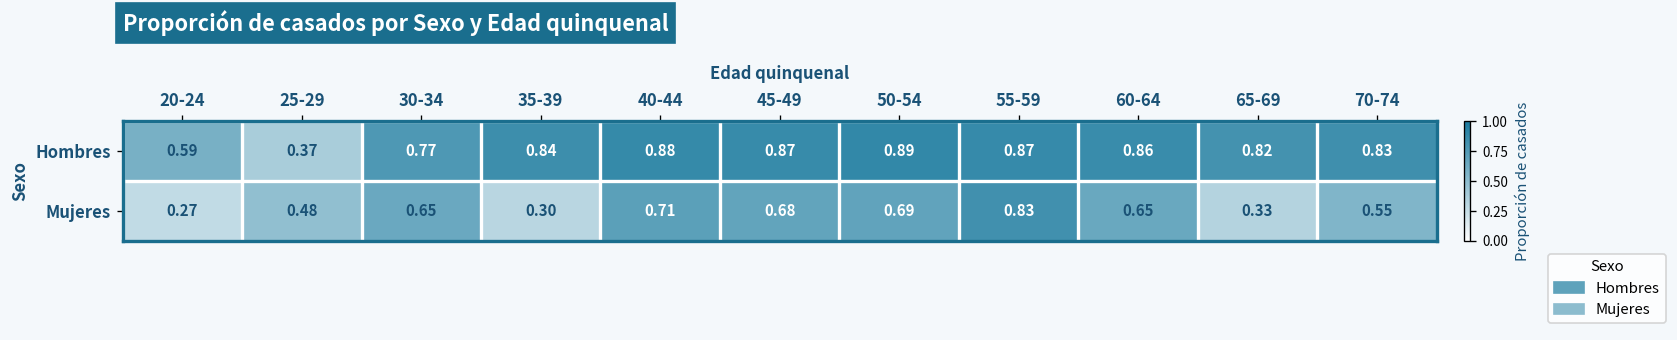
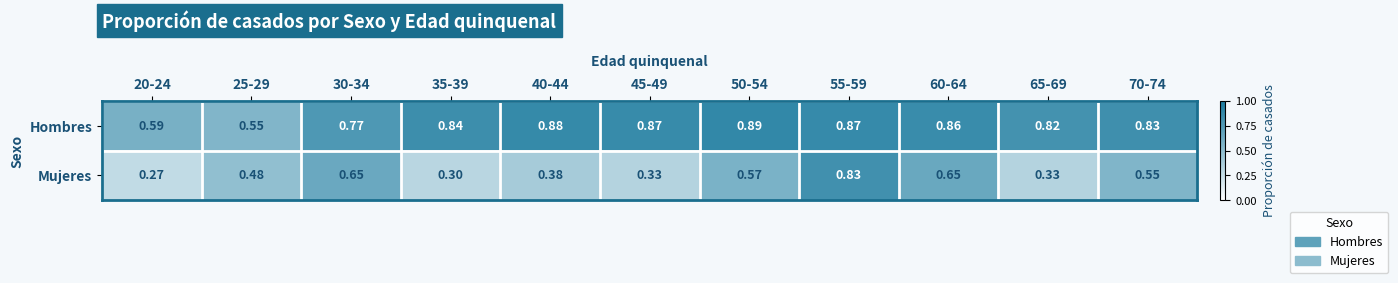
  {
    "Hombres": {
      "20-24": 0.59,
-     "25-29": 0.37,
+     "25-29": 0.55,
      "30-34": 0.77,
      "35-39": 0.84,
      "40-44": 0.88,
      "45-49": 0.87,
      "50-54": 0.89,
      "55-59": 0.87,
      "60-64": 0.86,
      "65-69": 0.82,
      "70-74": 0.83
    },
    "Mujeres": {
      "20-24": 0.27,
      "25-29": 0.48,
      "30-34": 0.65,
      "35-39": 0.30,
-     "40-44": 0.71,
-     "45-49": 0.68,
-     "50-54": 0.69,
+     "40-44": 0.38,
+     "45-49": 0.33,
+     "50-54": 0.57,
      "55-59": 0.83,
      "60-64": 0.65,
      "65-69": 0.33,
      "70-74": 0.55
    }
  }
